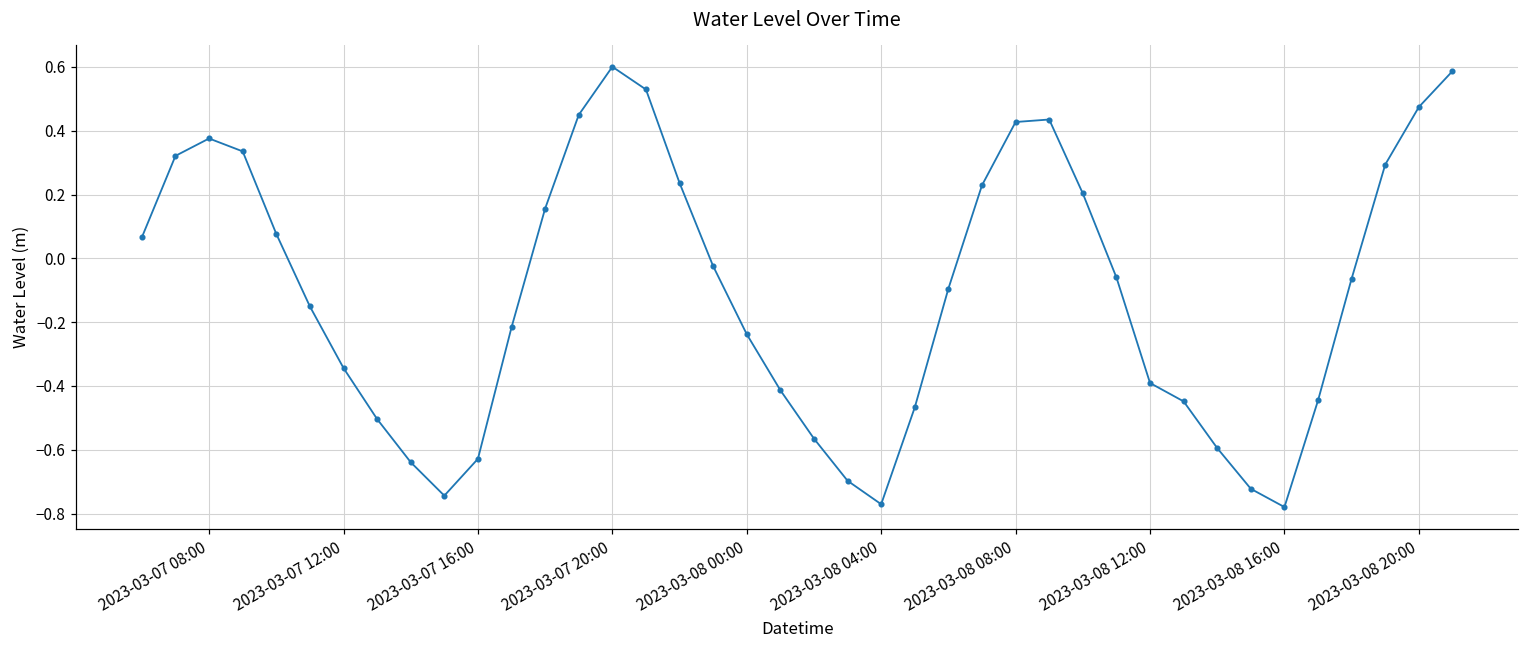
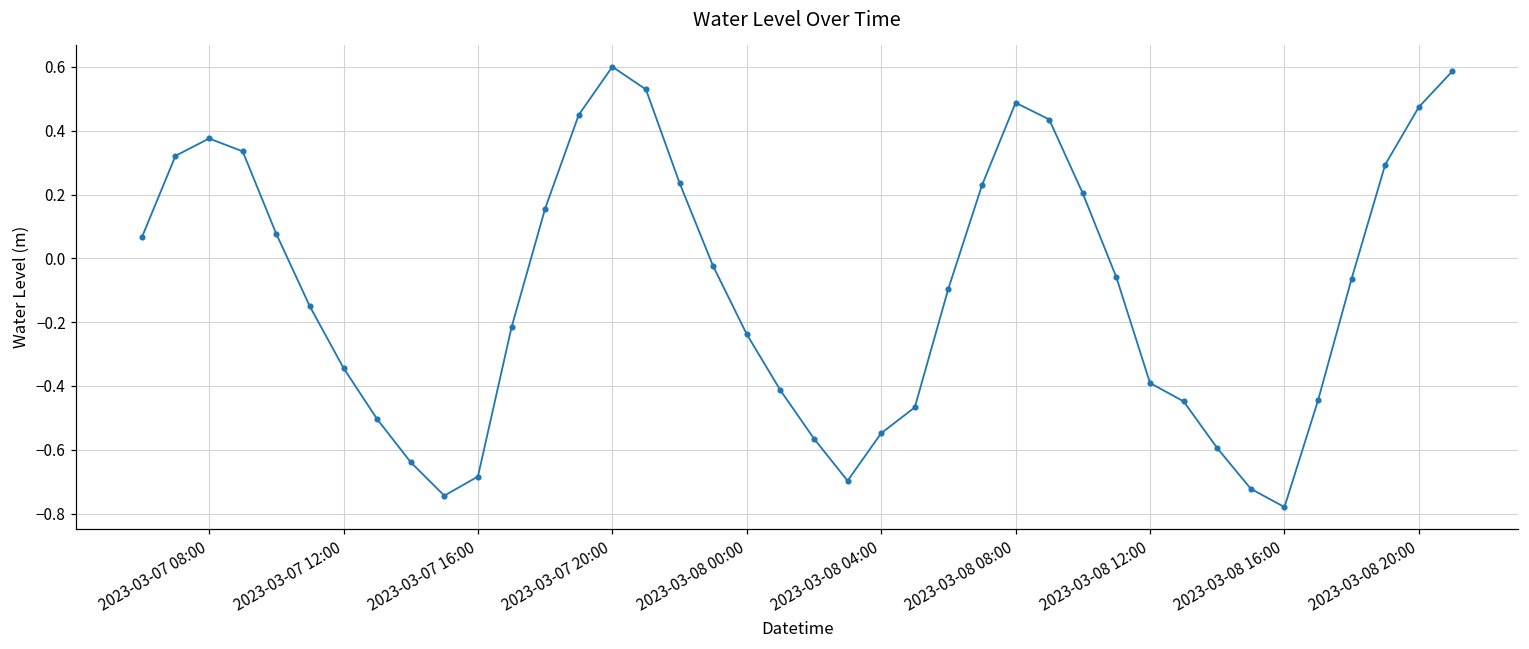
  {
    "2023-03-07 08:00": 0.38,
    "2023-03-07 12:00": -0.34,
-   "2023-03-07 16:00": -0.63,
+   "2023-03-07 16:00": -0.68,
    "2023-03-07 20:00": 0.60,
    "2023-03-08 00:00": -0.24,
-   "2023-03-08 04:00": -0.77,
-   "2023-03-08 08:00": 0.43,
+   "2023-03-08 04:00": -0.55,
+   "2023-03-08 08:00": 0.49,
    "2023-03-08 12:00": -0.39,
    "2023-03-08 16:00": -0.78,
    "2023-03-08 20:00": 0.47
  }
